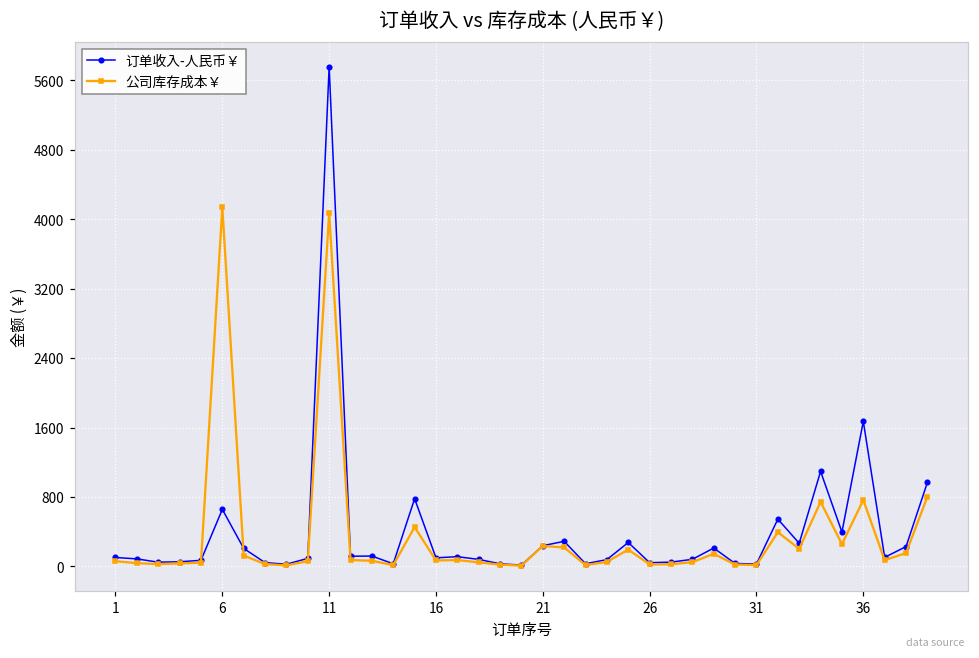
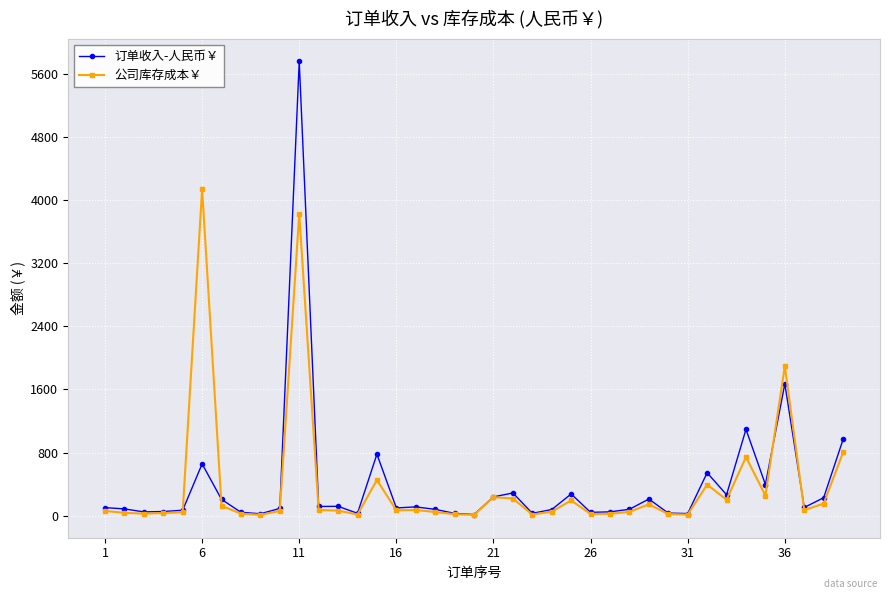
  {
    "订单收入-人民币￥": {
      "1": 100,
      "6": 700,
      "11": 5800,
      "36": 1700
    },
    "公司库存成本￥": {
      "1": 100,
      "6": 4100,
-     "11": 4100,
-     "36": 800
+     "11": 3800,
+     "36": 1900
    }
  }
